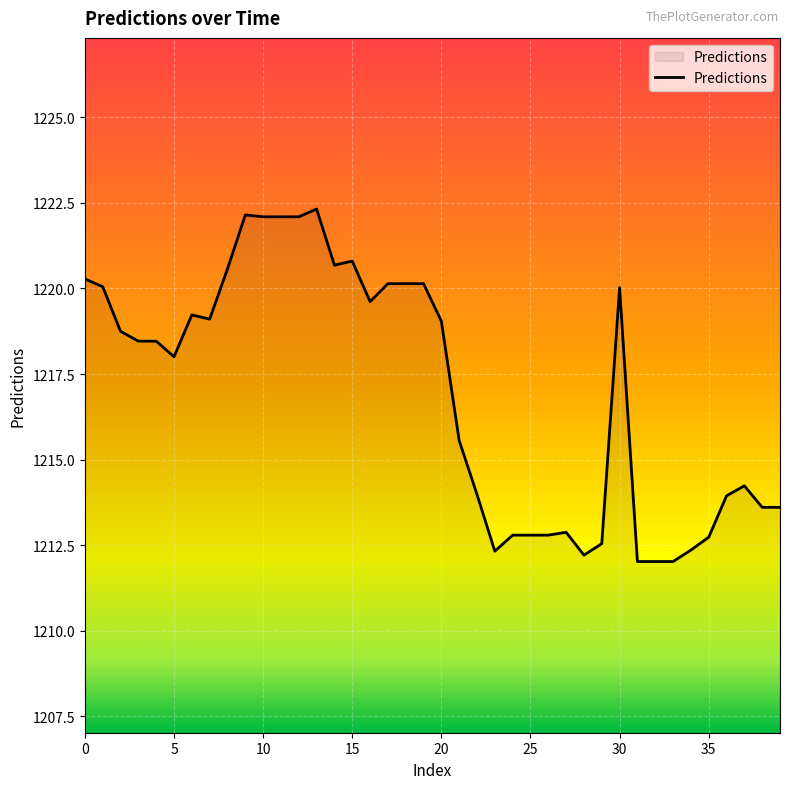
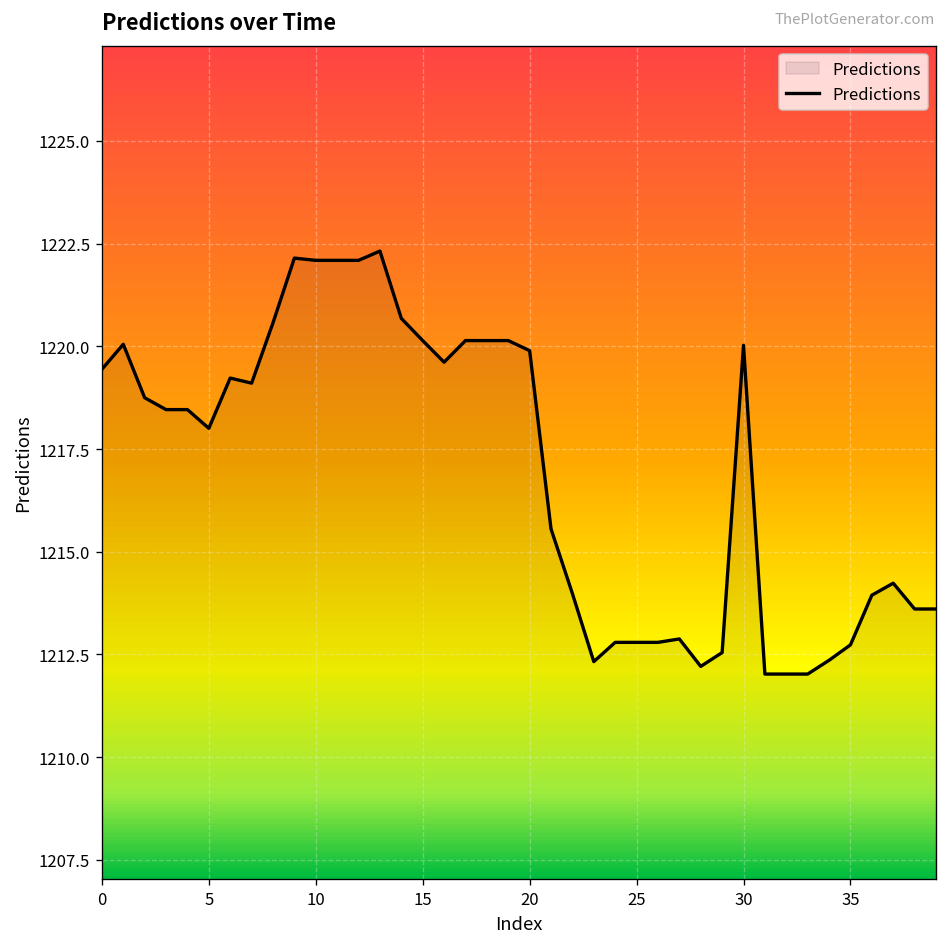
  {
-   "0": 1220.3,
+   "0": 1219.4,
    "5": 1218.0,
    "10": 1222.1,
-   "15": 1220.8,
-   "20": 1219.0,
+   "15": 1220.1,
+   "20": 1219.9,
    "25": 1212.8,
    "30": 1220.0,
    "35": 1212.7
  }
